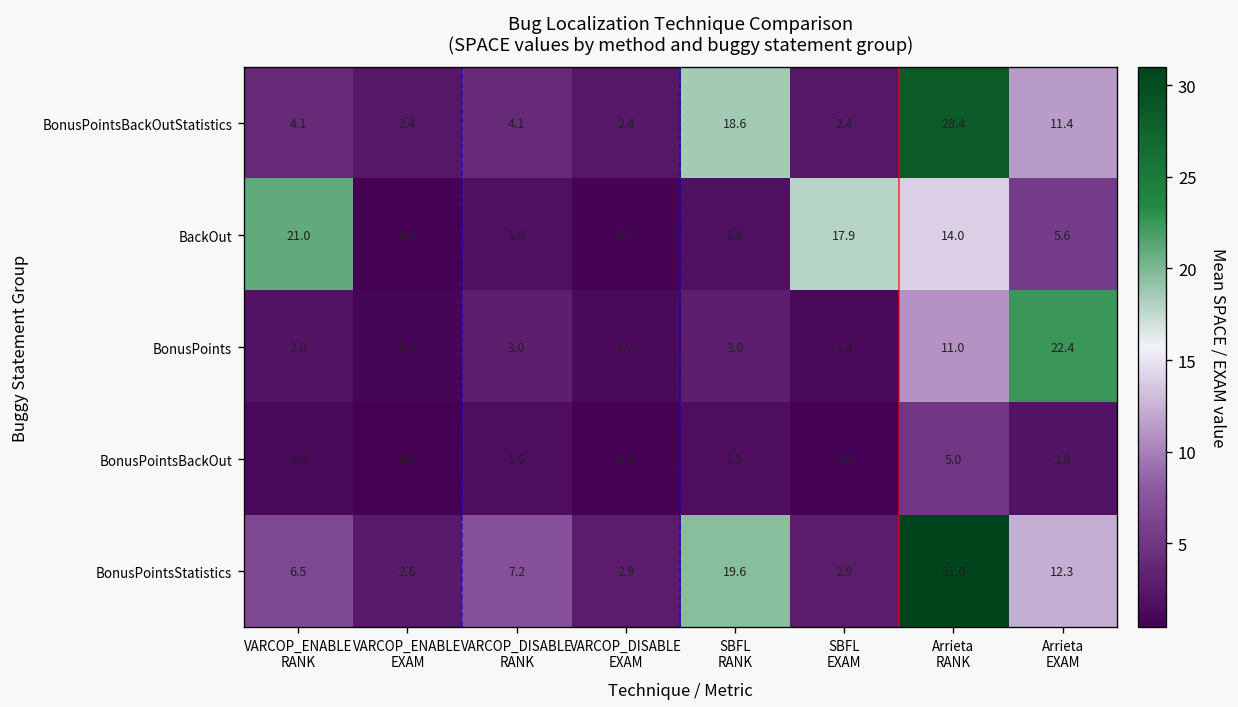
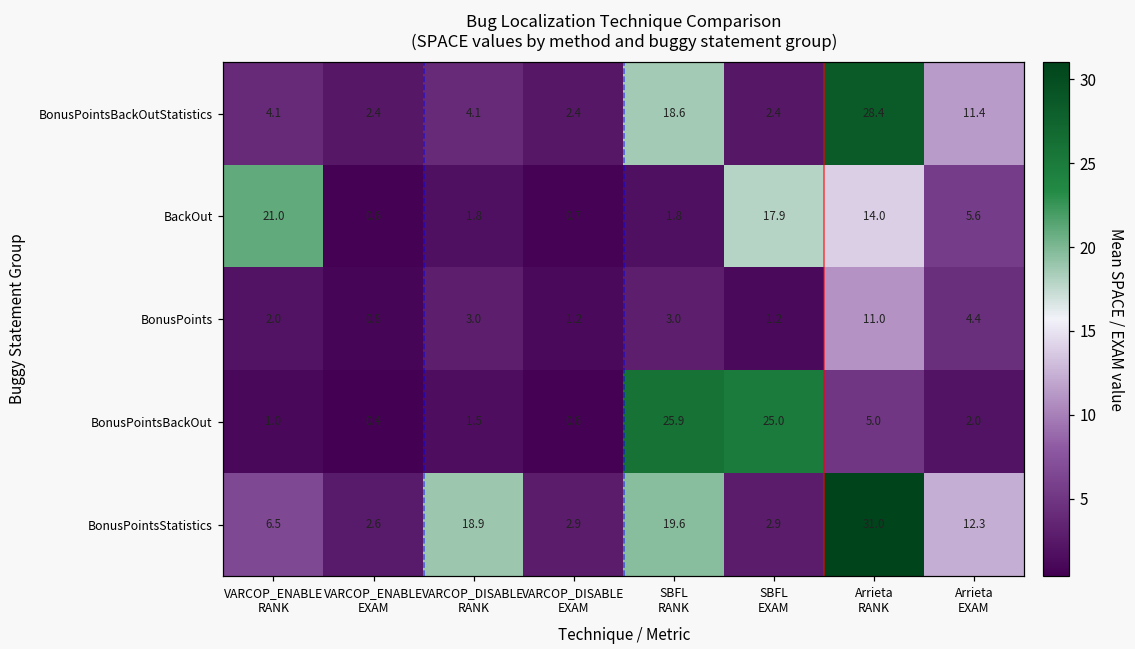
  {
    "BonusPointsBackOutStatistics": {
      "VARCOP_ENABLE RANK": 4.1,
      "VARCOP_ENABLE EXAM": 2.4,
      "VARCOP_DISABLE RANK": 4.1,
      "VARCOP_DISABLE EXAM": 2.4,
      "SBFL RANK": 18.6,
      "SBFL EXAM": 2.4,
      "Arrieta RANK": 28.4,
      "Arrieta EXAM": 11.4
    },
    "BackOut": {
      "VARCOP_ENABLE RANK": 21.0,
      "VARCOP_ENABLE EXAM": 0.6,
      "VARCOP_DISABLE RANK": 1.8,
      "VARCOP_DISABLE EXAM": 0.7,
      "SBFL RANK": 1.8,
      "SBFL EXAM": 17.9,
      "Arrieta RANK": 14.0,
      "Arrieta EXAM": 5.6
    },
    "BonusPoints": {
      "VARCOP_ENABLE RANK": 2.0,
      "VARCOP_ENABLE EXAM": 0.8,
      "VARCOP_DISABLE RANK": 3.0,
      "VARCOP_DISABLE EXAM": 1.2,
      "SBFL RANK": 3.0,
      "SBFL EXAM": 1.2,
      "Arrieta RANK": 11.0,
-     "Arrieta EXAM": 22.4
+     "Arrieta EXAM": 4.4
    },
    "BonusPointsBackOut": {
      "VARCOP_ENABLE RANK": 1.0,
      "VARCOP_ENABLE EXAM": 0.4,
      "VARCOP_DISABLE RANK": 1.5,
      "VARCOP_DISABLE EXAM": 0.6,
-     "SBFL RANK": 1.5,
-     "SBFL EXAM": 0.6,
+     "SBFL RANK": 25.9,
+     "SBFL EXAM": 25.0,
      "Arrieta RANK": 5.0,
      "Arrieta EXAM": 2.0
    },
    "BonusPointsStatistics": {
      "VARCOP_ENABLE RANK": 6.5,
      "VARCOP_ENABLE EXAM": 2.6,
-     "VARCOP_DISABLE RANK": 7.2,
+     "VARCOP_DISABLE RANK": 18.9,
      "VARCOP_DISABLE EXAM": 2.9,
      "SBFL RANK": 19.6,
      "SBFL EXAM": 2.9,
      "Arrieta EXAM": 12.3
    }
  }
